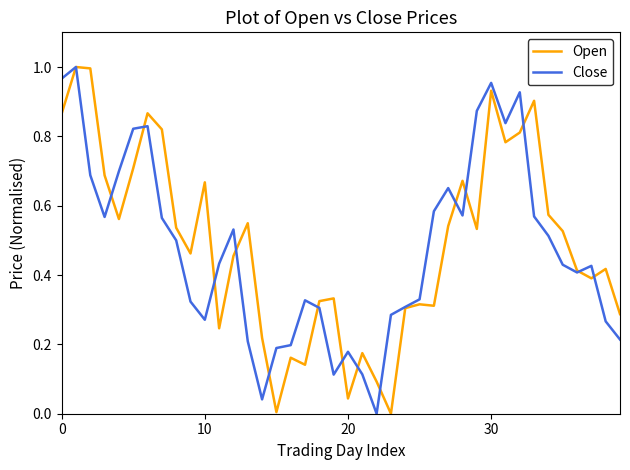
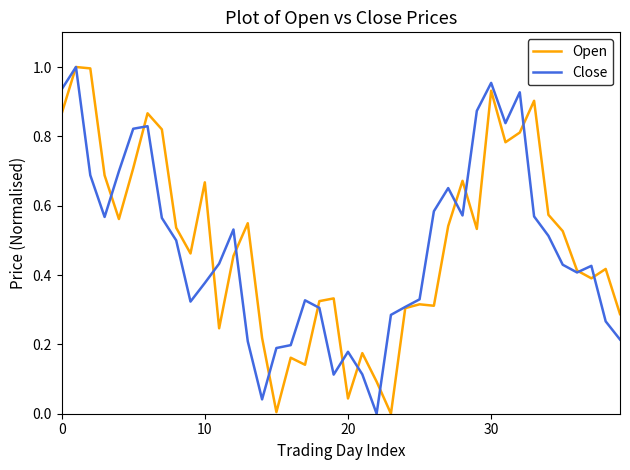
  {
    "Open": {
      "0": 0.87,
      "10": 0.67,
      "20": 0.04,
      "30": 0.93
    },
    "Close": {
-     "0": 0.97,
-     "10": 0.27,
+     "0": 0.94,
+     "10": 0.38,
      "20": 0.18,
      "30": 0.95
    }
  }
